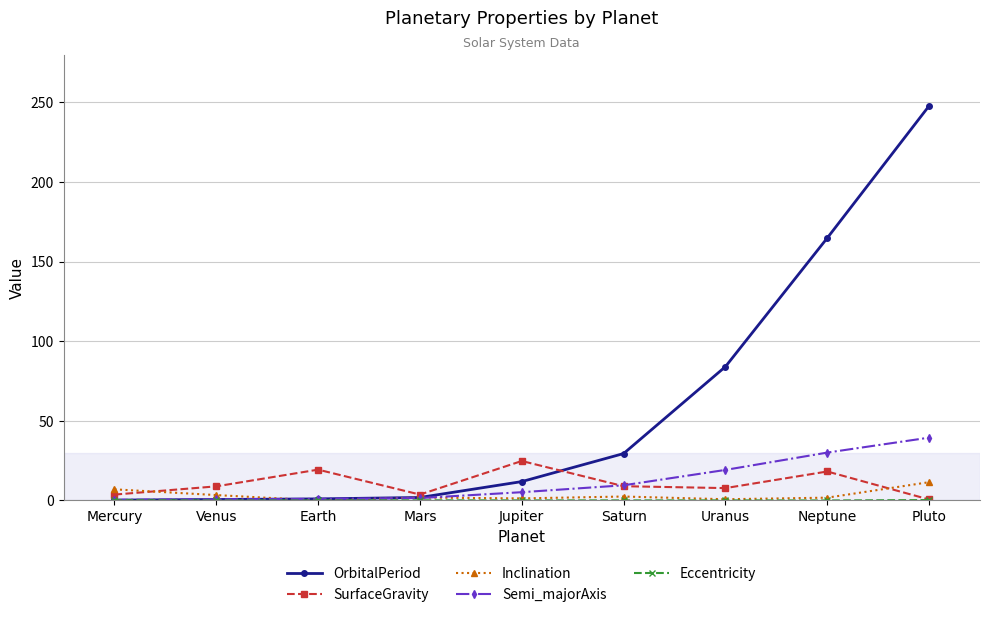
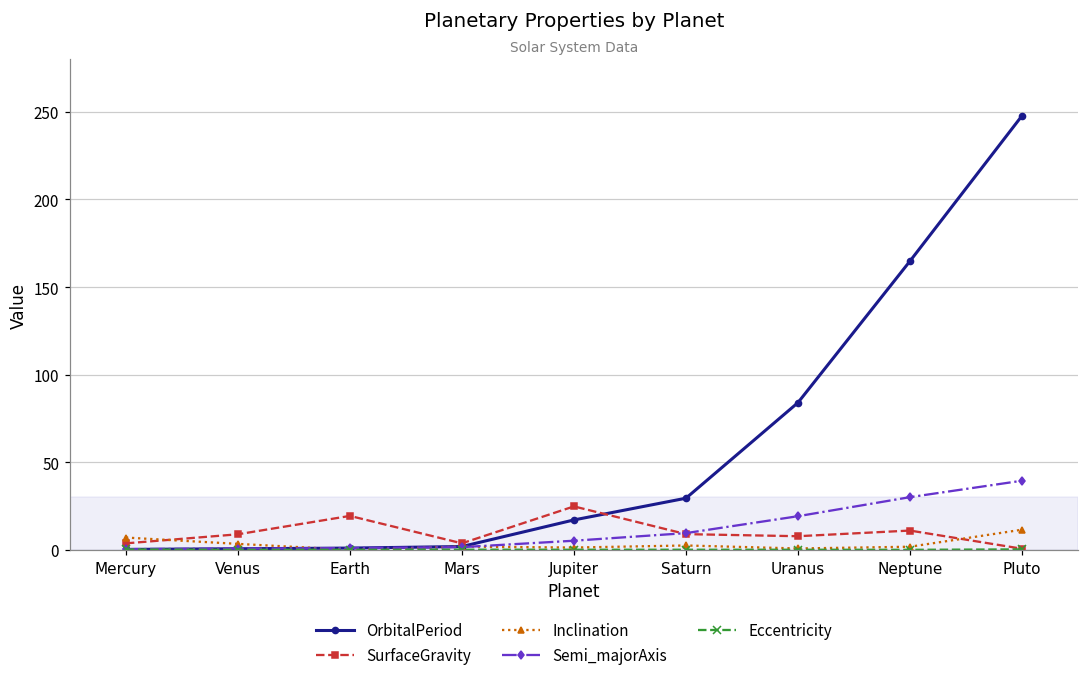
  {
    "OrbitalPeriod": {
-     "Jupiter": 12,
+     "Jupiter": 17,
      "Saturn": 29,
      "Uranus": 84,
      "Neptune": 165,
      "Pluto": 248
    },
    "SurfaceGravity": {
      "Mercury": 4,
      "Venus": 9,
      "Earth": 19,
      "Mars": 4,
      "Jupiter": 25,
      "Uranus": 8,
-     "Neptune": 18
+     "Neptune": 11
    },
    "Inclination": {
      "Mercury": 7,
      "Venus": 3,
      "Saturn": 2,
      "Neptune": 2,
      "Pluto": 11
    },
    "Semi_majorAxis": {
      "Jupiter": 5,
      "Uranus": 19,
      "Neptune": 30,
      "Pluto": 39
    },
    "Eccentricity": {
      "Saturn": 0,
      "Neptune": 0
    }
  }
